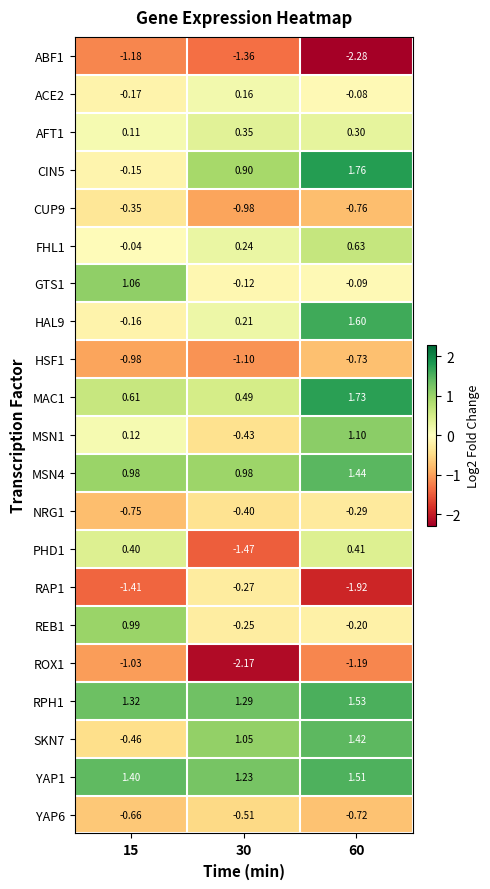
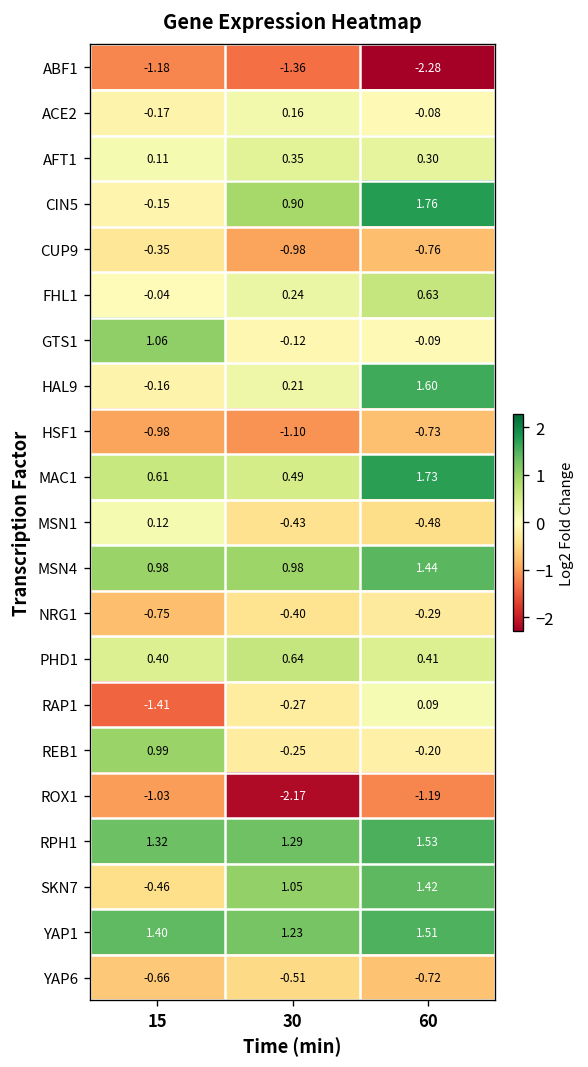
  {
    "ABF1": {
      "15": -1.18,
      "30": -1.36,
      "60": -2.28
    },
    "ACE2": {
      "15": -0.17,
      "30": 0.16,
      "60": -0.08
    },
    "AFT1": {
      "15": 0.11,
      "30": 0.35,
      "60": 0.30
    },
    "CIN5": {
      "15": -0.15,
      "30": 0.90,
      "60": 1.76
    },
    "CUP9": {
      "15": -0.35,
      "30": -0.98,
      "60": -0.76
    },
    "FHL1": {
      "15": -0.04,
      "30": 0.24,
      "60": 0.63
    },
    "GTS1": {
      "15": 1.06,
      "30": -0.12,
      "60": -0.09
    },
    "HAL9": {
      "15": -0.16,
      "30": 0.21,
      "60": 1.60
    },
    "HSF1": {
      "15": -0.98,
      "30": -1.10,
      "60": -0.73
    },
    "MAC1": {
      "15": 0.61,
      "30": 0.49,
      "60": 1.73
    },
    "MSN1": {
      "15": 0.12,
      "30": -0.43,
-     "60": 1.10
+     "60": -0.48
    },
    "MSN4": {
      "15": 0.98,
      "30": 0.98,
      "60": 1.44
    },
    "NRG1": {
      "15": -0.75,
      "30": -0.40,
      "60": -0.29
    },
    "PHD1": {
      "15": 0.40,
-     "30": -1.47,
+     "30": 0.64,
      "60": 0.41
    },
    "RAP1": {
      "15": -1.41,
      "30": -0.27,
-     "60": -1.92
+     "60": 0.09
    },
    "REB1": {
      "15": 0.99,
      "30": -0.25,
      "60": -0.20
    },
    "ROX1": {
      "15": -1.03,
      "30": -2.17,
      "60": -1.19
    },
    "RPH1": {
      "15": 1.32,
      "30": 1.29,
      "60": 1.53
    },
    "SKN7": {
      "15": -0.46,
      "30": 1.05,
      "60": 1.42
    },
    "YAP1": {
      "15": 1.40,
      "30": 1.23,
      "60": 1.51
    },
    "YAP6": {
      "15": -0.66,
      "30": -0.51,
      "60": -0.72
    }
  }
